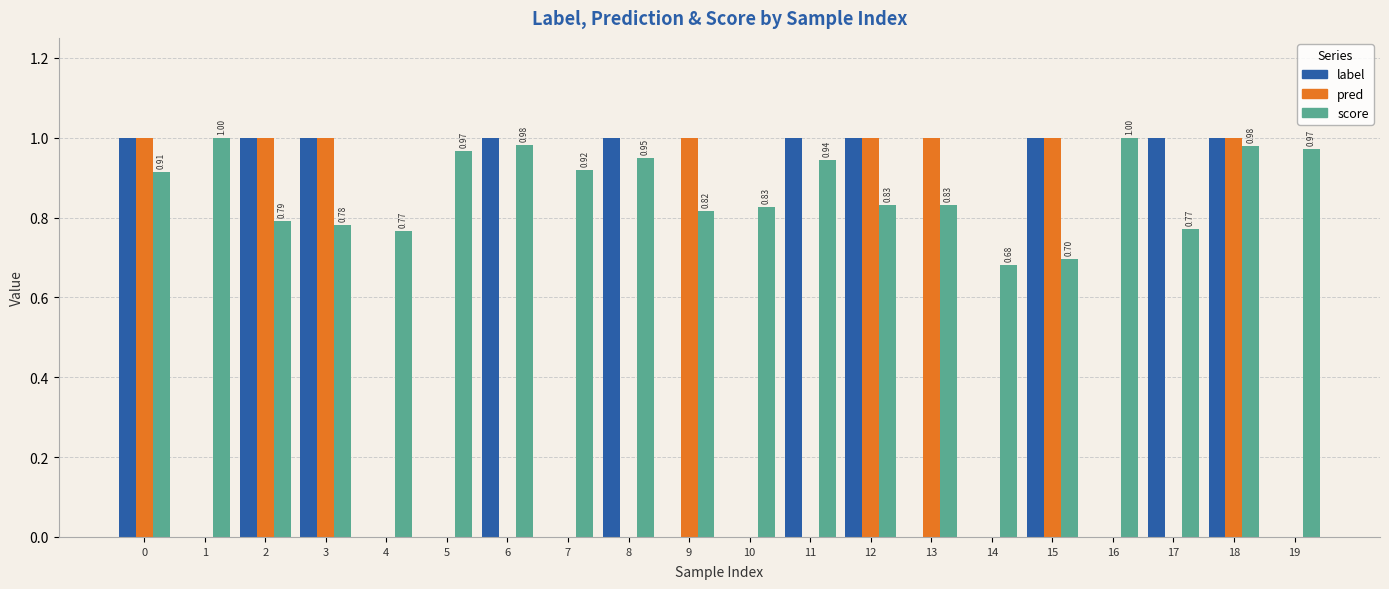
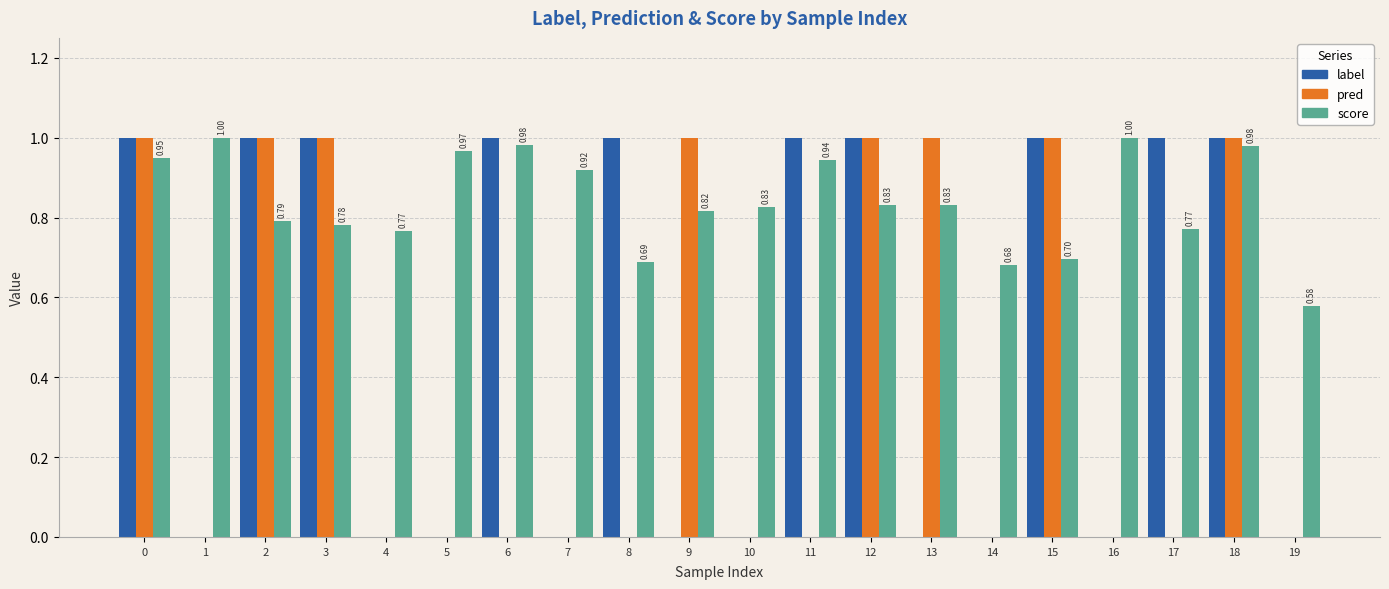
  {
    "label": {
      "0": 1.00,
      "1": 0.00,
      "3": 1.00,
      "4": 0.00,
      "5": 0.00,
      "6": 1.00,
      "7": 0.00,
      "8": 1.00,
      "9": 0.00,
      "10": 0.00,
      "11": 1.00,
      "12": 1.00,
      "13": 0.00,
      "14": 0.00,
      "15": 1.00,
      "16": 0.00,
      "18": 1.00,
      "19": 0.00
    },
    "pred": {
      "0": 1.00,
      "1": 0.00,
      "2": 1.00,
      "3": 1.00,
      "4": 0.00,
      "5": 0.00,
      "6": 0.00,
      "7": 0.00,
      "8": 0.00,
      "9": 1.00,
      "10": 0.00,
      "11": 0.00,
      "12": 1.00,
      "13": 1.00,
      "14": 0.00,
      "15": 1.00,
      "16": 0.00,
      "17": 0.00,
      "18": 1.00,
      "19": 0.00
    },
    "score": {
-     "0": 0.91,
+     "0": 0.95,
      "1": 1.00,
      "2": 0.79,
      "3": 0.78,
      "4": 0.77,
      "5": 0.97,
      "6": 0.98,
      "7": 0.92,
-     "8": 0.95,
+     "8": 0.69,
      "9": 0.82,
      "10": 0.83,
      "11": 0.94,
      "12": 0.83,
      "13": 0.83,
      "14": 0.68,
      "15": 0.70,
      "16": 1.00,
      "17": 0.77,
      "18": 0.98,
-     "19": 0.97
+     "19": 0.58
    }
  }
